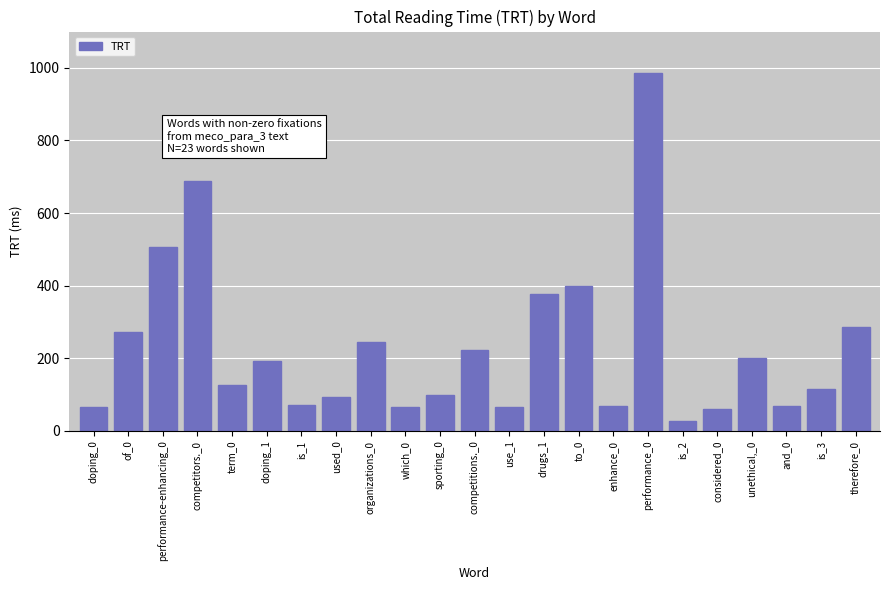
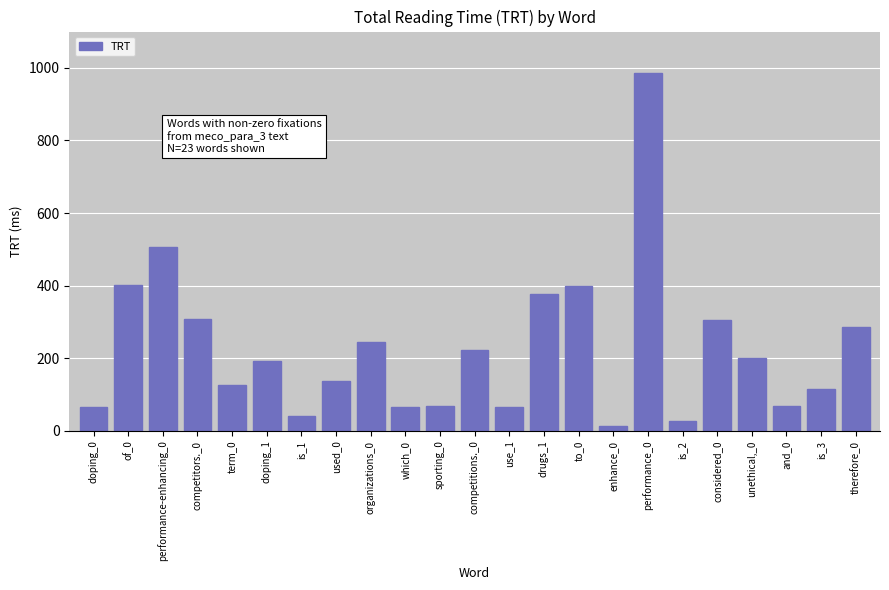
  {
    "doping_0": 70,
-   "of_0": 270,
+   "of_0": 400,
    "performance-enhancing_0": 510,
-   "competitors._0": 690,
+   "competitors._0": 310,
    "term_0": 130,
    "doping_1": 190,
-   "is_1": 70,
-   "used_0": 90,
+   "is_1": 40,
+   "used_0": 140,
    "organizations_0": 240,
    "which_0": 70,
-   "sporting_0": 100,
+   "sporting_0": 70,
    "competitions._0": 220,
    "use_1": 70,
    "drugs_1": 380,
    "to_0": 400,
-   "enhance_0": 70,
+   "enhance_0": 10,
    "performance_0": 990,
    "is_2": 30,
-   "considered_0": 60,
+   "considered_0": 310,
    "unethical,_0": 200,
    "and_0": 70,
    "is_3": 120,
    "therefore_0": 290
  }
